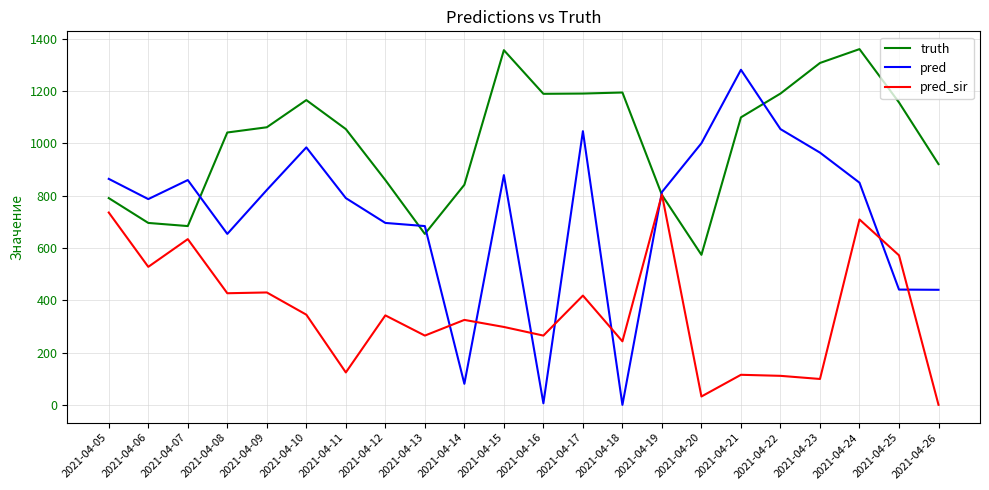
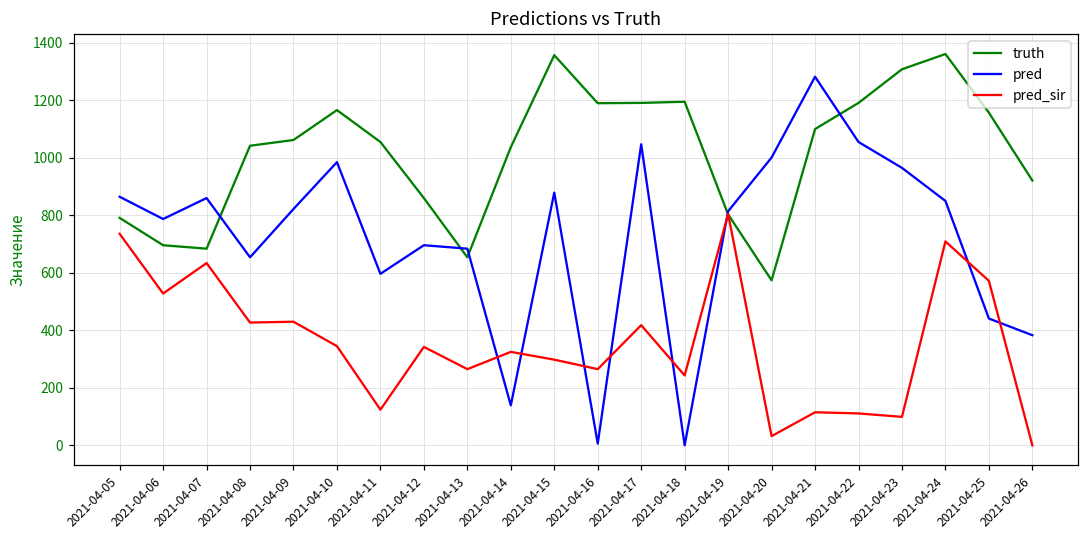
  {
    "truth": {
      "2021-04-05": 790,
      "2021-04-06": 700,
      "2021-04-07": 680,
      "2021-04-08": 1040,
      "2021-04-09": 1060,
      "2021-04-10": 1170,
      "2021-04-11": 1060,
      "2021-04-12": 860,
      "2021-04-13": 650,
-     "2021-04-14": 840,
+     "2021-04-14": 1040,
      "2021-04-15": 1360,
      "2021-04-16": 1190,
      "2021-04-17": 1190,
      "2021-04-18": 1200,
      "2021-04-20": 570,
      "2021-04-21": 1100,
      "2021-04-22": 1190,
      "2021-04-23": 1310,
      "2021-04-24": 1360,
      "2021-04-25": 1160,
      "2021-04-26": 920
    },
    "pred": {
      "2021-04-05": 860,
      "2021-04-06": 790,
      "2021-04-07": 860,
      "2021-04-08": 650,
      "2021-04-09": 820,
      "2021-04-10": 990,
-     "2021-04-11": 790,
+     "2021-04-11": 600,
      "2021-04-12": 700,
      "2021-04-13": 680,
-     "2021-04-14": 80,
+     "2021-04-14": 140,
      "2021-04-15": 880,
      "2021-04-16": 10,
      "2021-04-17": 1050,
      "2021-04-18": 0,
      "2021-04-20": 1000,
      "2021-04-21": 1280,
      "2021-04-22": 1060,
      "2021-04-23": 970,
      "2021-04-24": 850,
      "2021-04-25": 440,
-     "2021-04-26": 440
+     "2021-04-26": 380
    },
    "pred_sir": {
      "2021-04-05": 740,
      "2021-04-06": 530,
      "2021-04-07": 630,
      "2021-04-08": 430,
      "2021-04-09": 430,
      "2021-04-10": 350,
      "2021-04-11": 120,
      "2021-04-12": 340,
      "2021-04-13": 270,
      "2021-04-14": 330,
      "2021-04-15": 300,
      "2021-04-16": 270,
      "2021-04-17": 420,
      "2021-04-18": 240,
      "2021-04-20": 30,
      "2021-04-21": 120,
      "2021-04-22": 110,
      "2021-04-23": 100,
      "2021-04-24": 710,
      "2021-04-25": 570,
      "2021-04-26": 0
    }
  }
